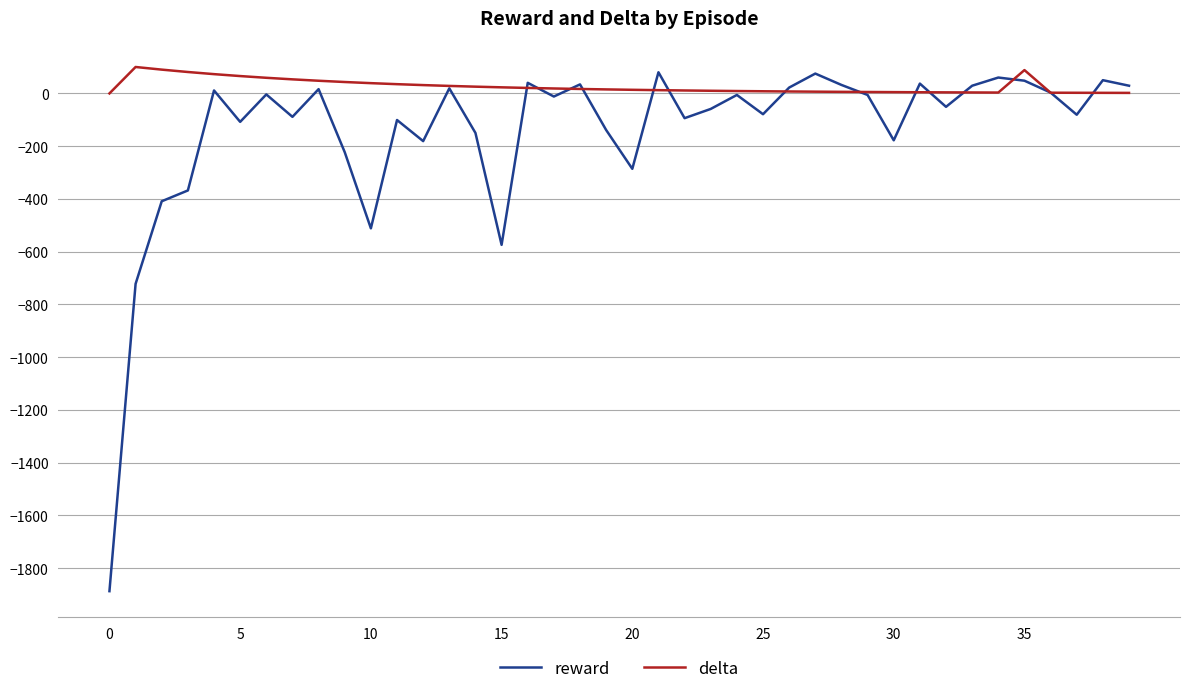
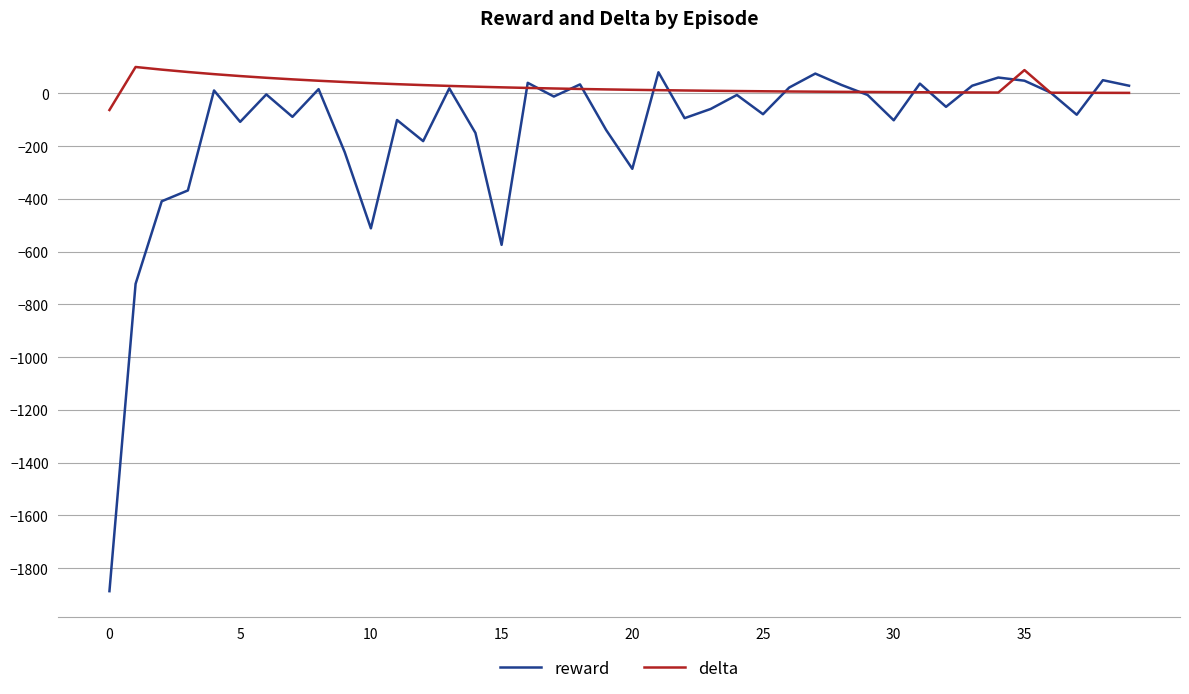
  {
    "reward": {
      "0": -1890,
      "5": -110,
      "10": -510,
      "15": -570,
      "20": -290,
      "25": -80,
-     "30": -180,
+     "30": -100,
      "35": 50
    },
    "delta": {
-     "0": 0,
+     "0": -60,
      "5": 70,
      "10": 40,
      "15": 20,
      "20": 10,
      "25": 10,
      "30": 0,
      "35": 90
    }
  }
